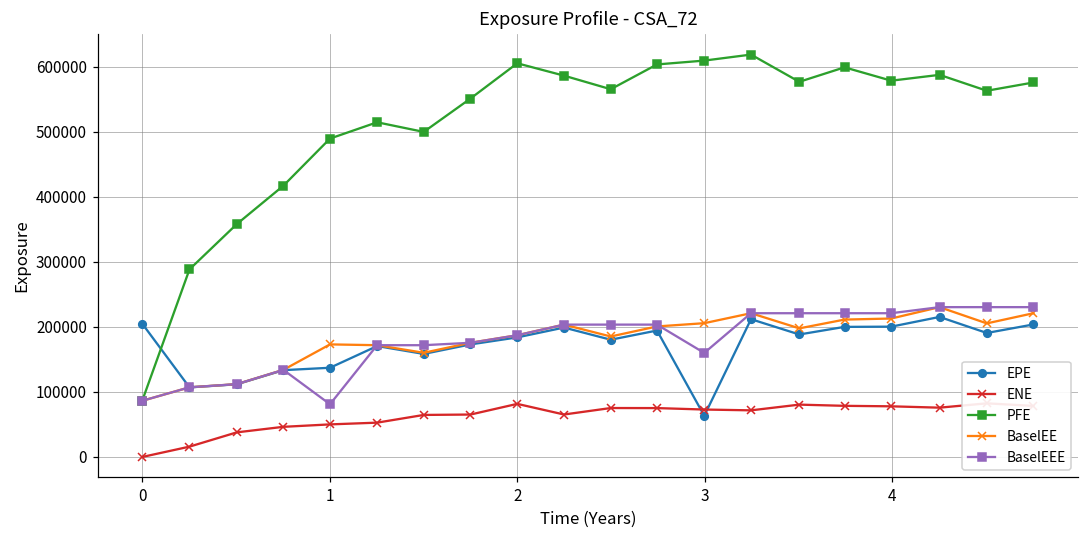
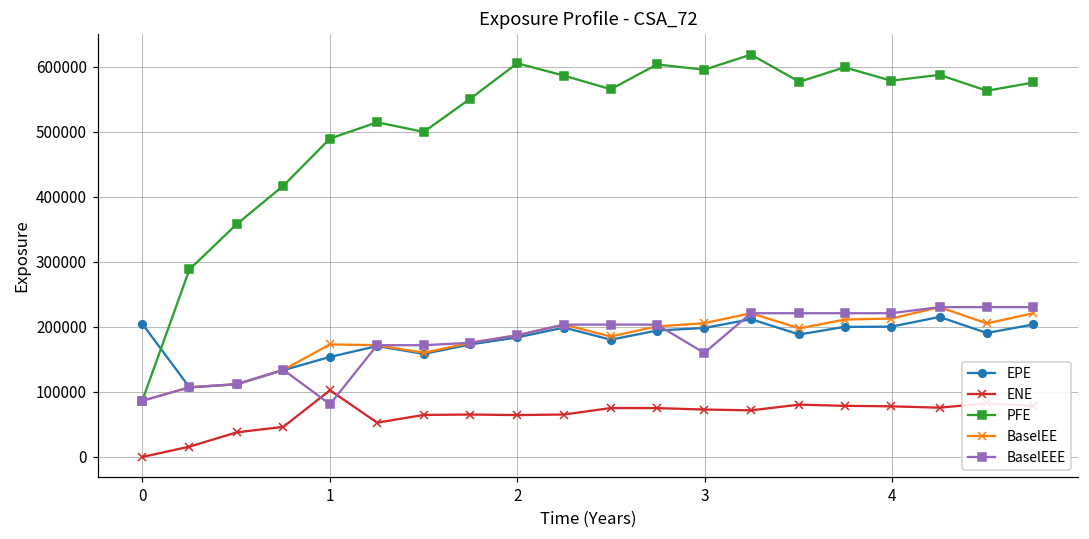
  {
    "EPE": {
      "0": 200000,
-     "1": 140000,
-     "3": 60000
+     "1": 150000,
+     "3": 200000
    },
    "ENE": {
      "0": 0,
-     "1": 50000,
-     "2": 80000,
+     "1": 100000,
+     "2": 60000,
      "3": 70000
    },
    "PFE": {
      "1": 490000,
      "2": 610000,
-     "3": 610000
+     "3": 600000
    },
    "BaselEE": {
      "1": 170000,
      "3": 210000
    },
    "BaselEEE": {
      "1": 80000,
      "3": 160000
    }
  }
